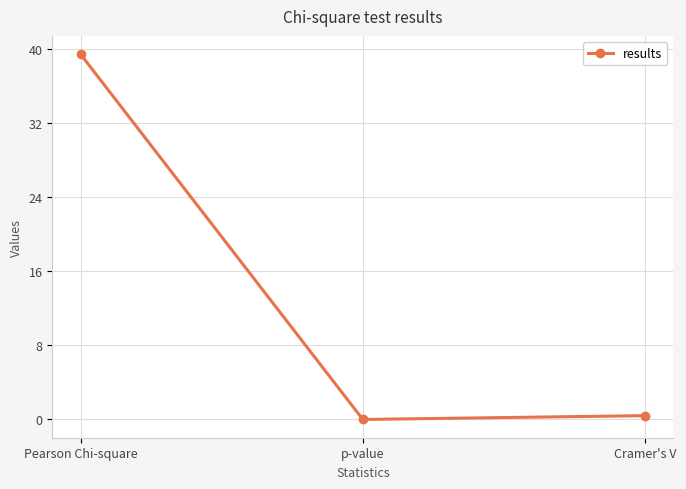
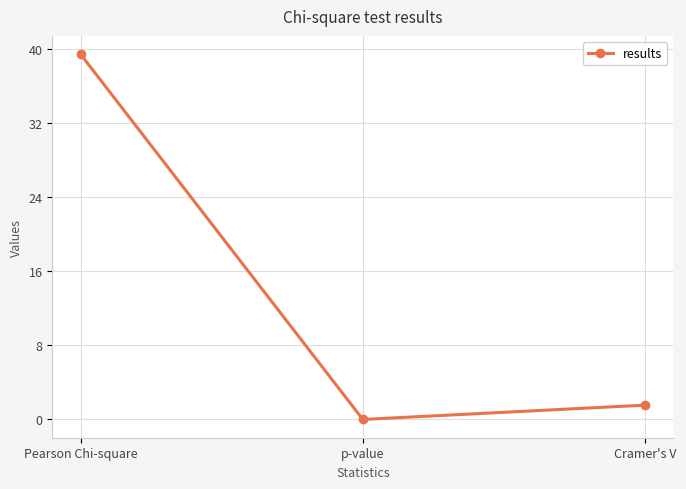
  {
    "Pearson Chi-square": 39,
    "p-value": 0,
-   "Cramer's V": 0
+   "Cramer's V": 2
  }
